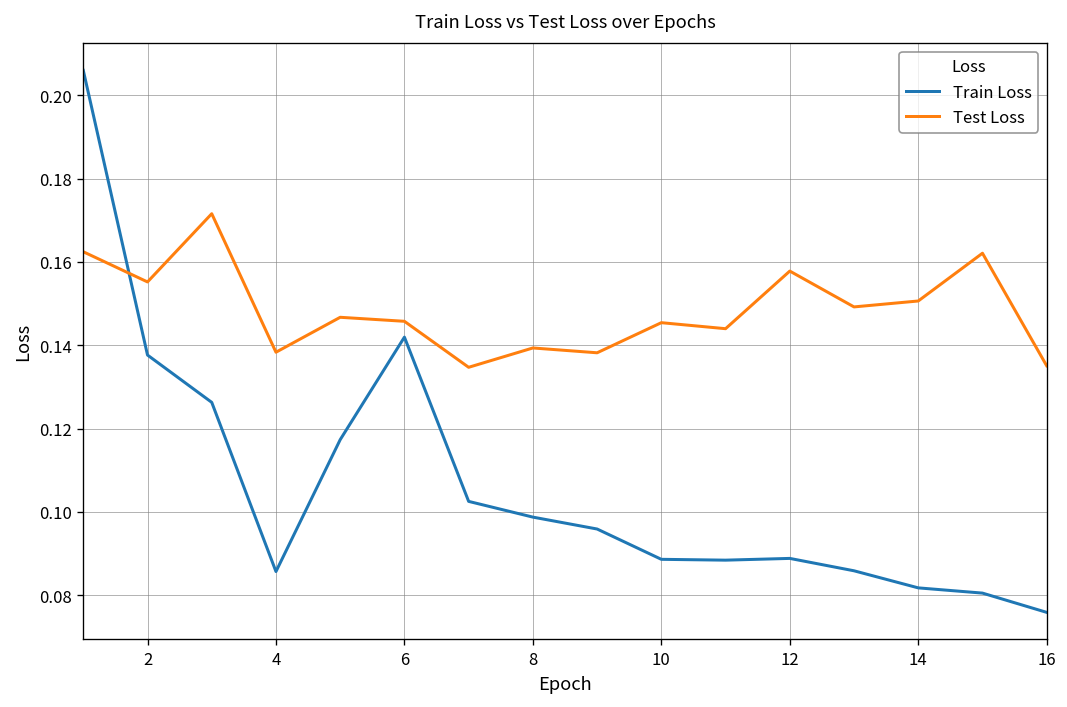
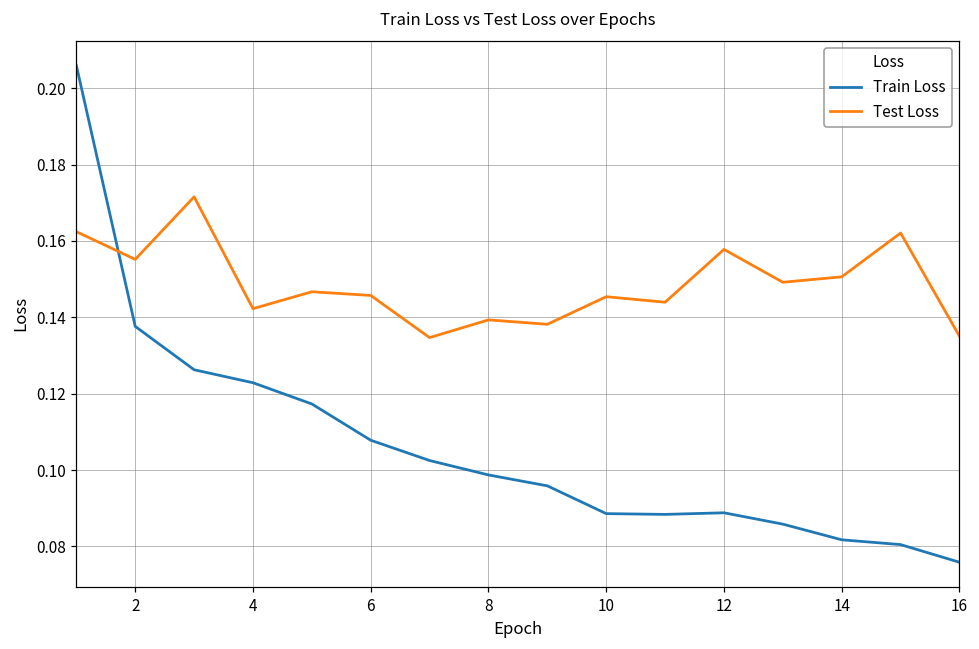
  {
    "Train Loss": {
      "2": 0.138,
-     "4": 0.086,
-     "6": 0.142,
+     "4": 0.123,
+     "6": 0.108,
      "8": 0.099,
      "10": 0.089,
      "12": 0.089,
      "14": 0.082,
      "16": 0.076
    },
    "Test Loss": {
      "2": 0.155,
-     "4": 0.138,
+     "4": 0.142,
      "6": 0.146,
      "8": 0.139,
      "10": 0.145,
      "12": 0.158,
      "14": 0.151,
      "16": 0.135
    }
  }
